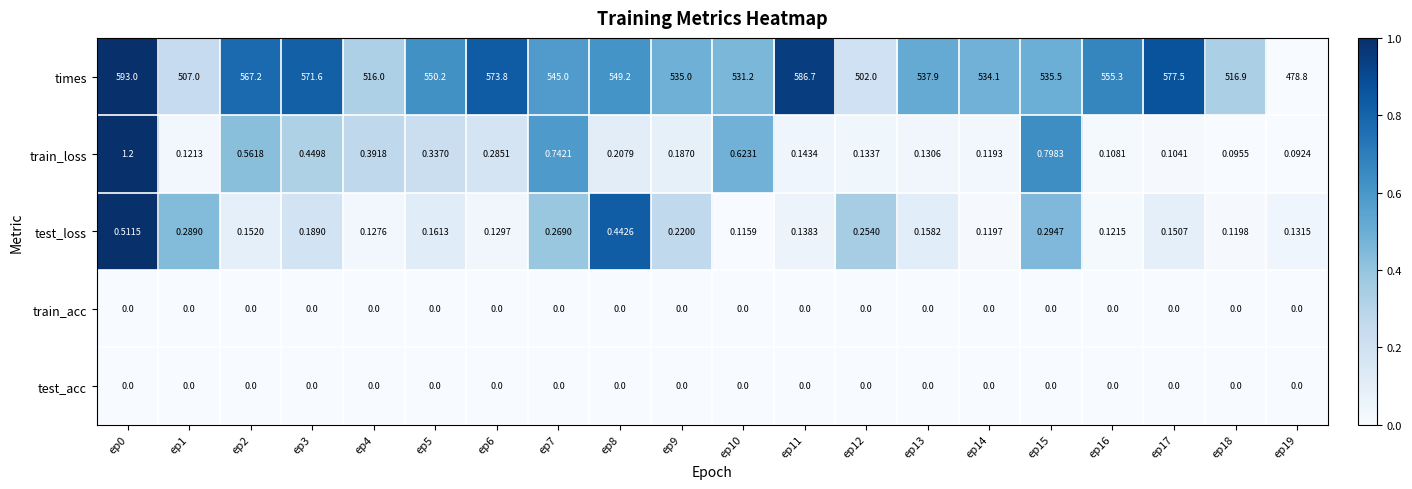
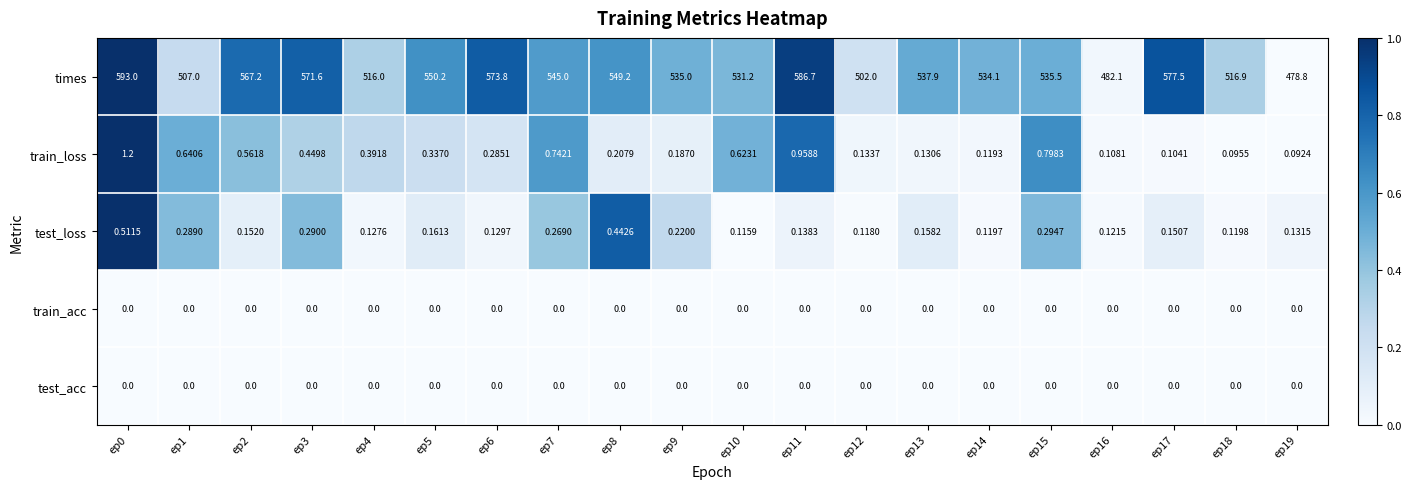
  {
    "times": {
      "ep0": 593.0,
      "ep1": 507.0,
      "ep2": 567.2,
      "ep3": 571.6,
      "ep4": 516.0,
      "ep5": 550.2,
      "ep6": 573.8,
      "ep7": 545.0,
      "ep8": 549.2,
      "ep9": 535.0,
      "ep10": 531.2,
      "ep11": 586.7,
      "ep12": 502.0,
      "ep13": 537.9,
      "ep14": 534.1,
      "ep15": 535.5,
-     "ep16": 555.3,
+     "ep16": 482.1,
      "ep17": 577.5,
      "ep18": 516.9,
      "ep19": 478.8
    },
    "train_loss": {
      "ep0": 1.2,
-     "ep1": 0.1213,
+     "ep1": 0.6406,
      "ep2": 0.5618,
      "ep3": 0.4498,
      "ep4": 0.3918,
      "ep5": 0.3370,
      "ep6": 0.2851,
      "ep7": 0.7421,
      "ep8": 0.2079,
      "ep9": 0.1870,
      "ep10": 0.6231,
-     "ep11": 0.1434,
+     "ep11": 0.9588,
      "ep12": 0.1337,
      "ep13": 0.1306,
      "ep14": 0.1193,
      "ep15": 0.7983,
      "ep16": 0.1081,
      "ep17": 0.1041,
      "ep18": 0.0955,
      "ep19": 0.0924
    },
    "test_loss": {
      "ep0": 0.5115,
      "ep1": 0.2890,
      "ep2": 0.1520,
-     "ep3": 0.1890,
+     "ep3": 0.2900,
      "ep4": 0.1276,
      "ep5": 0.1613,
      "ep6": 0.1297,
      "ep7": 0.2690,
      "ep8": 0.4426,
      "ep9": 0.2200,
      "ep10": 0.1159,
      "ep11": 0.1383,
-     "ep12": 0.2540,
+     "ep12": 0.1180,
      "ep13": 0.1582,
      "ep14": 0.1197,
      "ep15": 0.2947,
      "ep16": 0.1215,
      "ep17": 0.1507,
      "ep18": 0.1198,
      "ep19": 0.1315
    },
    "train_acc": {
      "ep0": 0.0,
      "ep1": 0.0,
      "ep2": 0.0,
      "ep3": 0.0,
      "ep4": 0.0,
      "ep5": 0.0,
      "ep6": 0.0,
      "ep7": 0.0,
      "ep8": 0.0,
      "ep9": 0.0,
      "ep10": 0.0,
      "ep11": 0.0,
      "ep12": 0.0,
      "ep13": 0.0,
      "ep14": 0.0,
      "ep15": 0.0,
      "ep16": 0.0,
      "ep17": 0.0,
      "ep18": 0.0,
      "ep19": 0.0
    },
    "test_acc": {
      "ep0": 0.0,
      "ep1": 0.0,
      "ep2": 0.0,
      "ep3": 0.0,
      "ep4": 0.0,
      "ep5": 0.0,
      "ep6": 0.0,
      "ep7": 0.0,
      "ep8": 0.0,
      "ep9": 0.0,
      "ep10": 0.0,
      "ep11": 0.0,
      "ep12": 0.0,
      "ep13": 0.0,
      "ep14": 0.0,
      "ep15": 0.0,
      "ep16": 0.0,
      "ep17": 0.0,
      "ep18": 0.0,
      "ep19": 0.0
    }
  }
